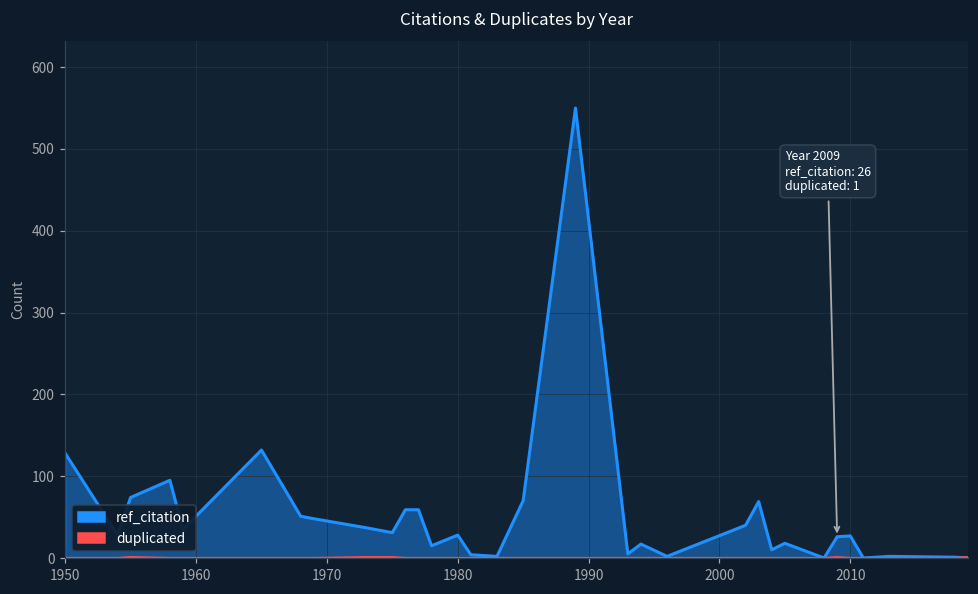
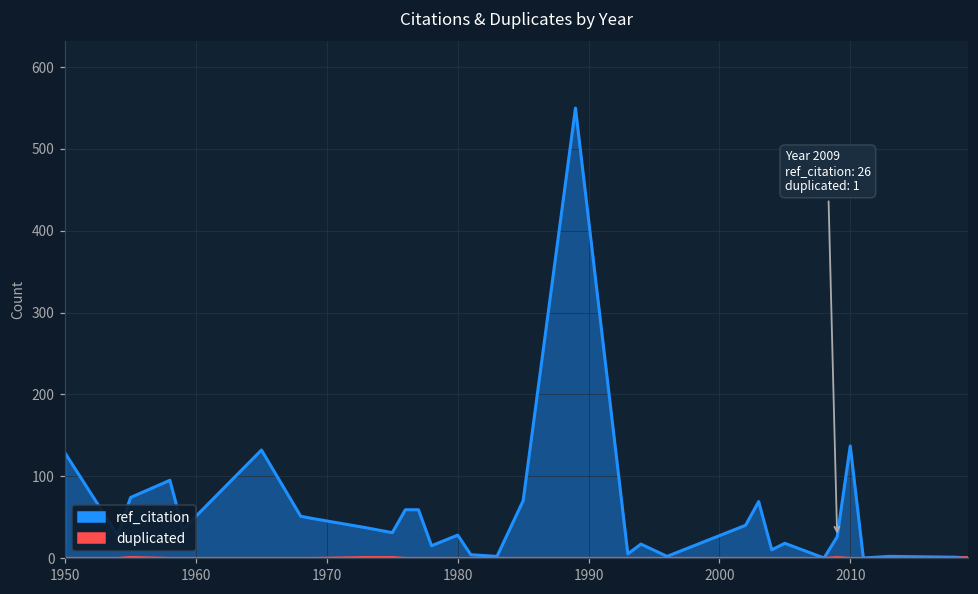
  {
    "ref_citation": {
      "1950": 130,
      "1980": 30,
-     "2010": 30
+     "2010": 140
    },
    "duplicated": {
      "1950": 0,
      "1980": 0,
      "2010": 0
    }
  }
